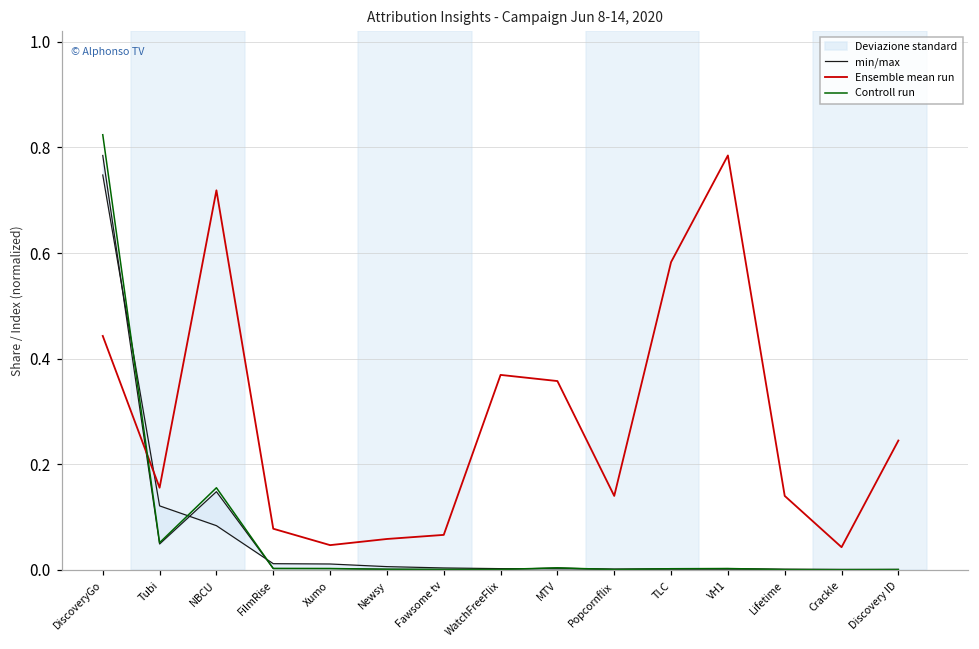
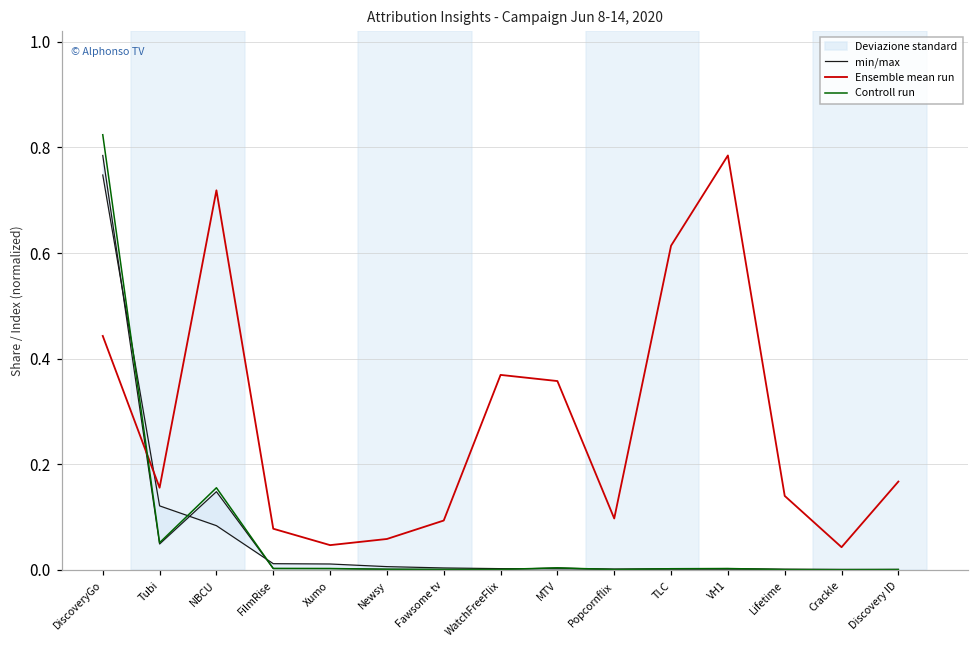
  {
    "Ensemble mean run": {
      "DiscoveryGo": 0.44,
      "Tubi": 0.16,
      "NBCU": 0.72,
      "FilmRise": 0.08,
      "Xumo": 0.05,
      "Newsy": 0.06,
-     "Fawsome tv": 0.07,
+     "Fawsome tv": 0.09,
      "WatchFreeFlix": 0.37,
      "MTV": 0.36,
-     "Popcornflix": 0.14,
-     "TLC": 0.58,
+     "Popcornflix": 0.10,
+     "TLC": 0.61,
      "VH1": 0.78,
      "Lifetime": 0.14,
      "Crackle": 0.04,
-     "Discovery ID": 0.24
+     "Discovery ID": 0.17
    },
    "Controll run": {
      "DiscoveryGo": 0.82,
      "NBCU": 0.16
    }
  }
